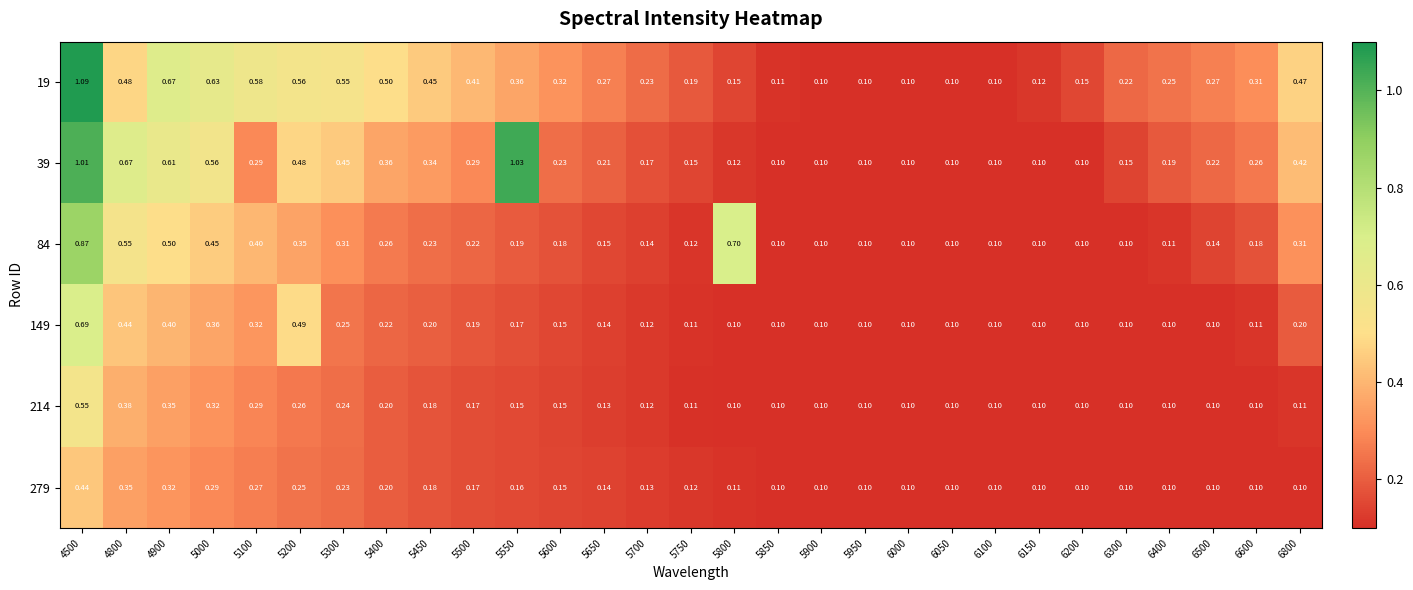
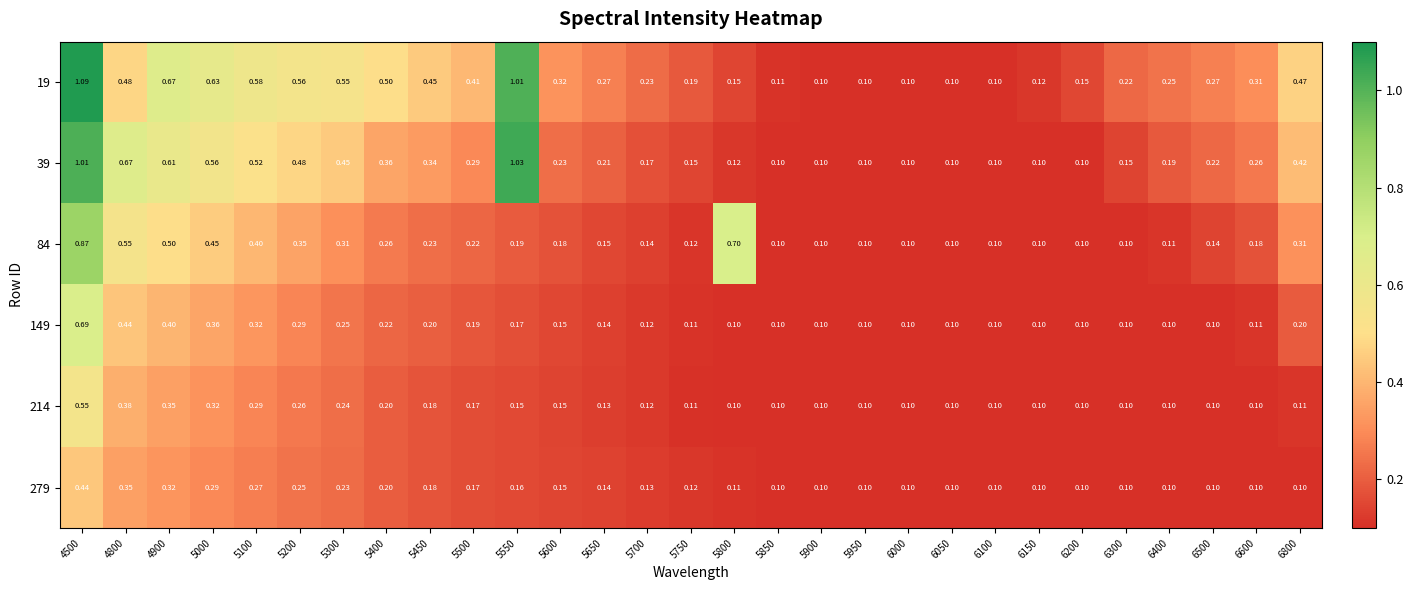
  {
    "19": {
      "4500": 1.09,
      "4800": 0.48,
      "4900": 0.67,
      "5000": 0.63,
      "5100": 0.58,
      "5200": 0.56,
      "5300": 0.55,
      "5400": 0.50,
      "5450": 0.45,
      "5500": 0.41,
-     "5550": 0.36,
+     "5550": 1.01,
      "5600": 0.32,
      "5650": 0.27,
      "5700": 0.23,
      "5750": 0.19,
      "5800": 0.15,
      "5850": 0.11,
      "5900": 0.10,
      "5950": 0.10,
      "6000": 0.10,
      "6050": 0.10,
      "6100": 0.10,
      "6150": 0.12,
      "6200": 0.15,
      "6300": 0.22,
      "6400": 0.25,
      "6500": 0.27,
      "6600": 0.31,
      "6800": 0.47
    },
    "39": {
      "4500": 1.01,
      "4800": 0.67,
      "4900": 0.61,
      "5000": 0.56,
-     "5100": 0.29,
+     "5100": 0.52,
      "5200": 0.48,
      "5300": 0.45,
      "5400": 0.36,
      "5450": 0.34,
      "5500": 0.29,
      "5550": 1.03,
      "5600": 0.23,
      "5650": 0.21,
      "5700": 0.17,
      "5750": 0.15,
      "5800": 0.12,
      "5850": 0.10,
      "5900": 0.10,
      "5950": 0.10,
      "6000": 0.10,
      "6050": 0.10,
      "6100": 0.10,
      "6150": 0.10,
      "6200": 0.10,
      "6300": 0.15,
      "6400": 0.19,
      "6500": 0.22,
      "6600": 0.26,
      "6800": 0.42
    },
    "84": {
      "4500": 0.87,
      "4800": 0.55,
      "4900": 0.50,
      "5000": 0.45,
      "5100": 0.40,
      "5200": 0.35,
      "5300": 0.31,
      "5400": 0.26,
      "5450": 0.23,
      "5500": 0.22,
      "5550": 0.19,
      "5600": 0.18,
      "5650": 0.15,
      "5700": 0.14,
      "5750": 0.12,
      "5800": 0.70,
      "5850": 0.10,
      "5900": 0.10,
      "5950": 0.10,
      "6000": 0.10,
      "6050": 0.10,
      "6100": 0.10,
      "6150": 0.10,
      "6200": 0.10,
      "6300": 0.10,
      "6400": 0.11,
      "6500": 0.14,
      "6600": 0.18,
      "6800": 0.31
    },
    "149": {
      "4500": 0.69,
      "4800": 0.44,
      "4900": 0.40,
      "5000": 0.36,
      "5100": 0.32,
-     "5200": 0.49,
+     "5200": 0.29,
      "5300": 0.25,
      "5400": 0.22,
      "5450": 0.20,
      "5500": 0.19,
      "5550": 0.17,
      "5600": 0.15,
      "5650": 0.14,
      "5700": 0.12,
      "5750": 0.11,
      "5800": 0.10,
      "5850": 0.10,
      "5900": 0.10,
      "5950": 0.10,
      "6000": 0.10,
      "6050": 0.10,
      "6100": 0.10,
      "6150": 0.10,
      "6200": 0.10,
      "6300": 0.10,
      "6400": 0.10,
      "6500": 0.10,
      "6600": 0.11,
      "6800": 0.20
    },
    "214": {
      "4500": 0.55,
      "4800": 0.38,
      "4900": 0.35,
      "5000": 0.32,
      "5100": 0.29,
      "5200": 0.26,
      "5300": 0.24,
      "5400": 0.20,
      "5450": 0.18,
      "5500": 0.17,
      "5550": 0.15,
      "5600": 0.15,
      "5650": 0.13,
      "5700": 0.12,
      "5750": 0.11,
      "5800": 0.10,
      "5850": 0.10,
      "5900": 0.10,
      "5950": 0.10,
      "6000": 0.10,
      "6050": 0.10,
      "6100": 0.10,
      "6150": 0.10,
      "6200": 0.10,
      "6300": 0.10,
      "6400": 0.10,
      "6500": 0.10,
      "6600": 0.10,
      "6800": 0.11
    },
    "279": {
      "4500": 0.44,
      "4800": 0.35,
      "4900": 0.32,
      "5000": 0.29,
      "5100": 0.27,
      "5200": 0.25,
      "5300": 0.23,
      "5400": 0.20,
      "5450": 0.18,
      "5500": 0.17,
      "5550": 0.16,
      "5600": 0.15,
      "5650": 0.14,
      "5700": 0.13,
      "5750": 0.12,
      "5800": 0.11,
      "5850": 0.10,
      "5900": 0.10,
      "5950": 0.10,
      "6000": 0.10,
      "6050": 0.10,
      "6100": 0.10,
      "6150": 0.10,
      "6200": 0.10,
      "6300": 0.10,
      "6400": 0.10,
      "6500": 0.10,
      "6600": 0.10,
      "6800": 0.10
    }
  }
